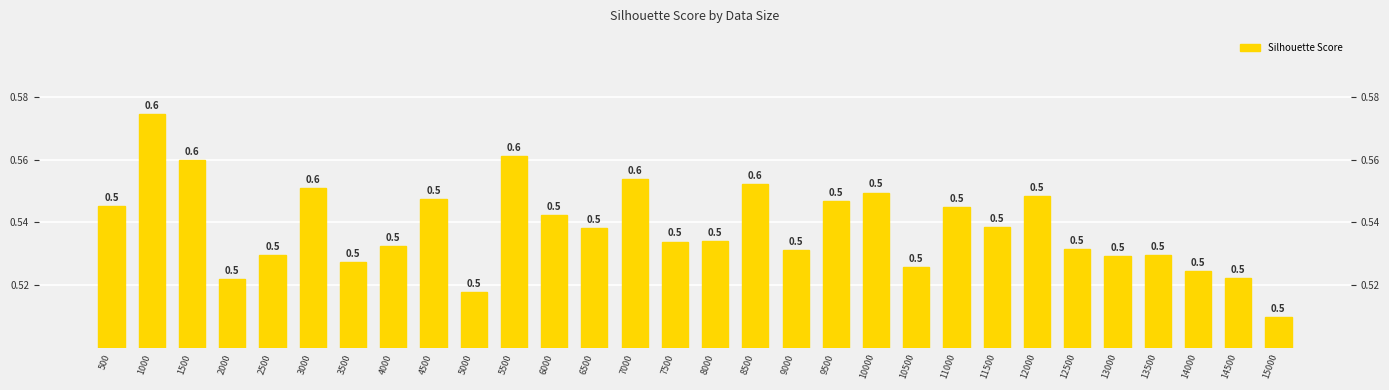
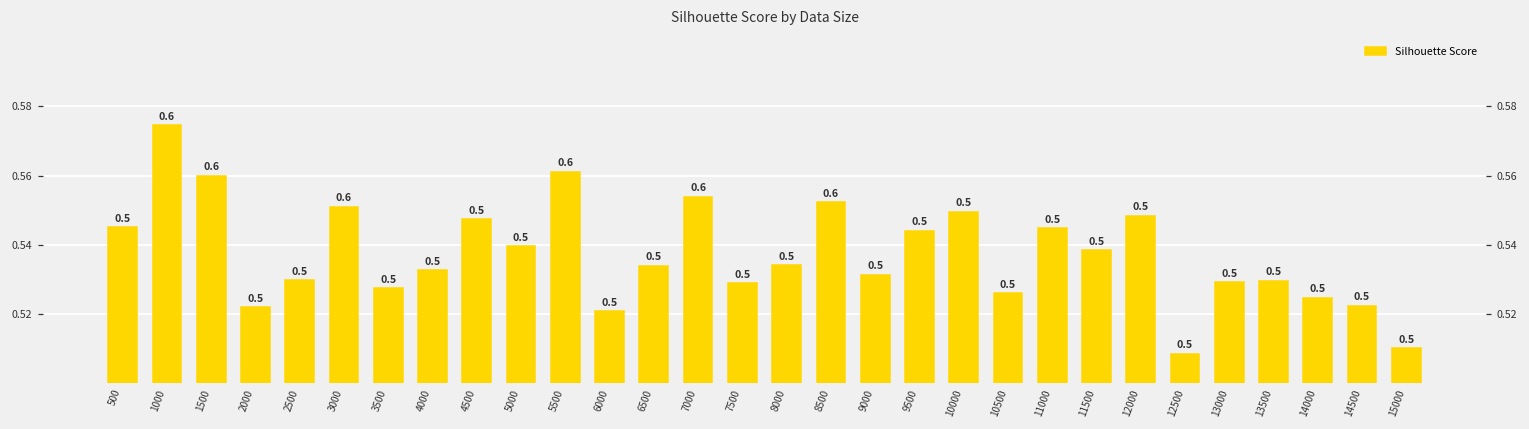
  {
-   "5000": 0.518,
-   "6000": 0.542,
-   "6500": 0.538,
-   "7500": 0.534,
-   "9500": 0.547,
-   "12500": 0.532
+   "5000": 0.540,
+   "6000": 0.521,
+   "6500": 0.534,
+   "7500": 0.529,
+   "9500": 0.544,
+   "12500": 0.509
  }
